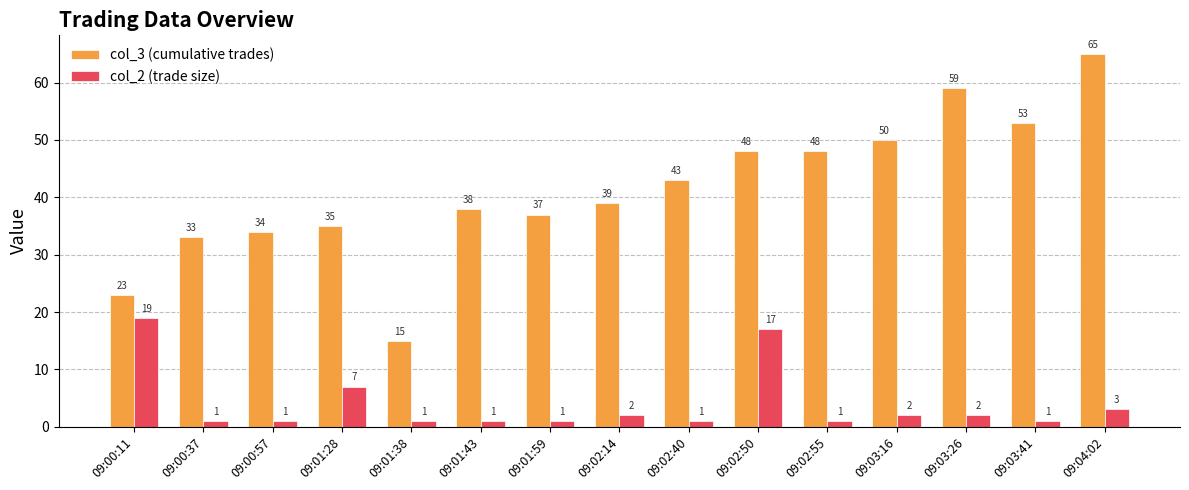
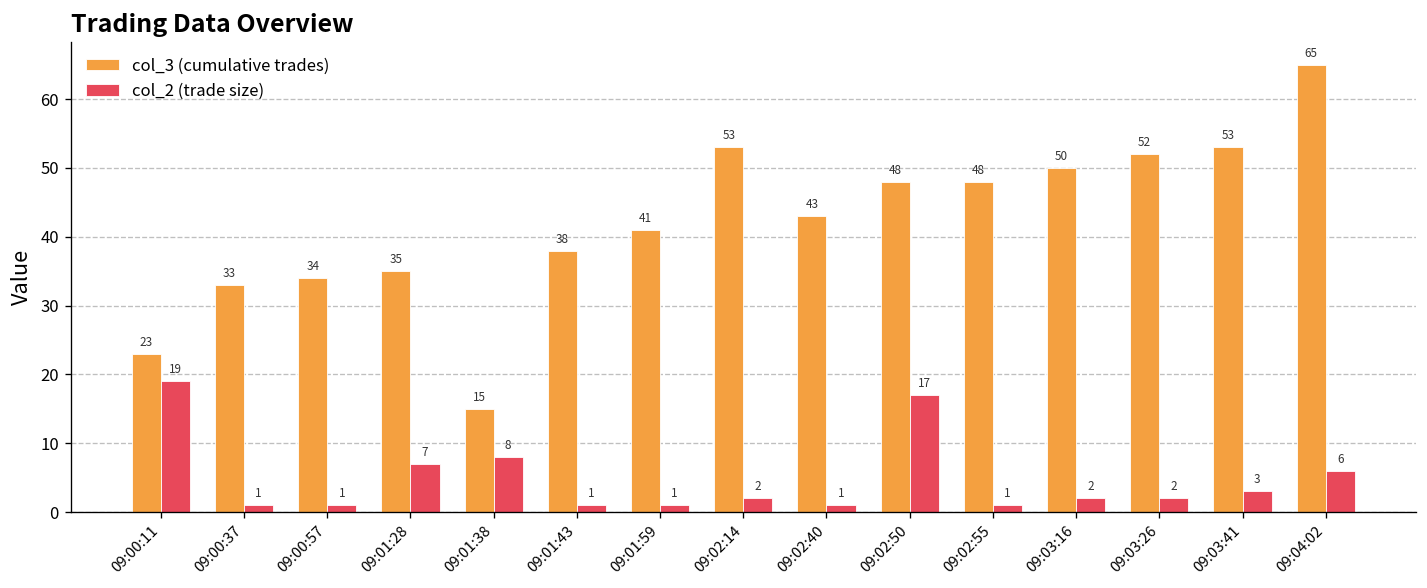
  {
    "col_3 (cumulative trades)": {
      "09:00:11": 23,
      "09:00:37": 33,
      "09:00:57": 34,
      "09:01:28": 35,
      "09:01:38": 15,
      "09:01:43": 38,
-     "09:01:59": 37,
-     "09:02:14": 39,
+     "09:01:59": 41,
+     "09:02:14": 53,
      "09:02:40": 43,
      "09:02:50": 48,
      "09:02:55": 48,
      "09:03:16": 50,
-     "09:03:26": 59,
+     "09:03:26": 52,
      "09:03:41": 53,
      "09:04:02": 65
    },
    "col_2 (trade size)": {
      "09:00:11": 19,
      "09:00:37": 1,
      "09:00:57": 1,
      "09:01:28": 7,
-     "09:01:38": 1,
+     "09:01:38": 8,
      "09:01:43": 1,
      "09:01:59": 1,
      "09:02:14": 2,
      "09:02:40": 1,
      "09:02:50": 17,
      "09:02:55": 1,
      "09:03:16": 2,
      "09:03:26": 2,
-     "09:03:41": 1,
-     "09:04:02": 3
+     "09:03:41": 3,
+     "09:04:02": 6
    }
  }
